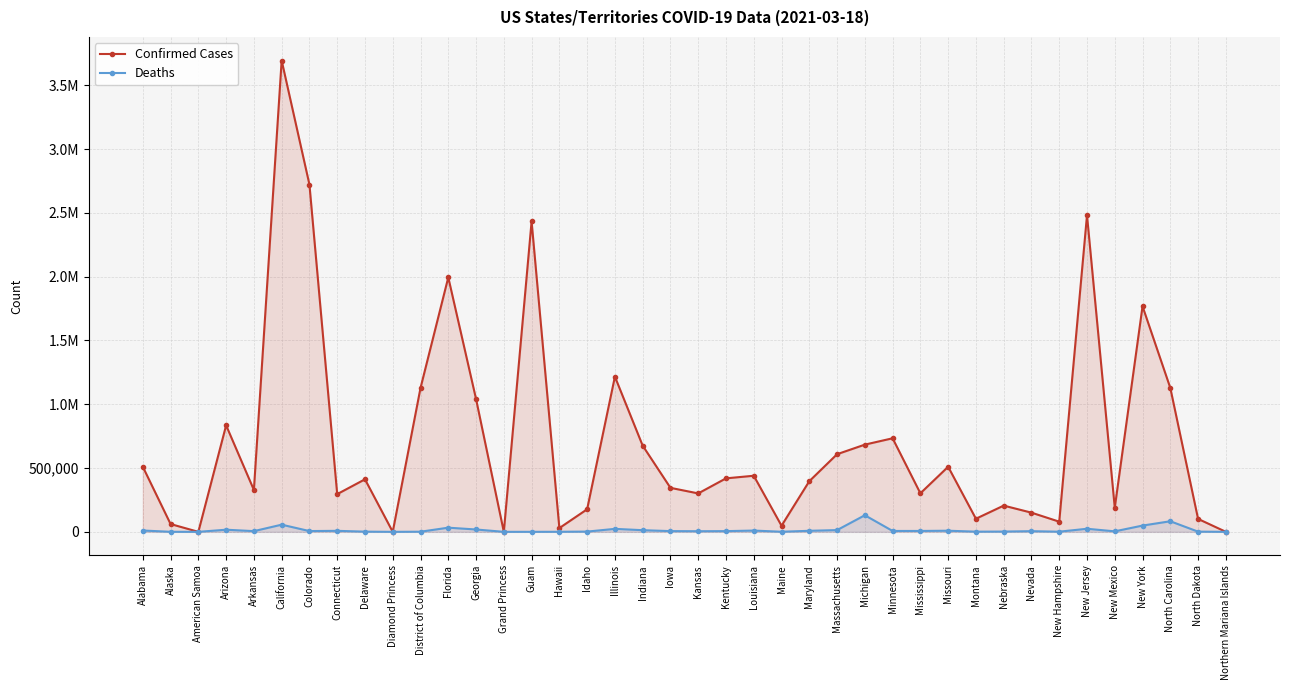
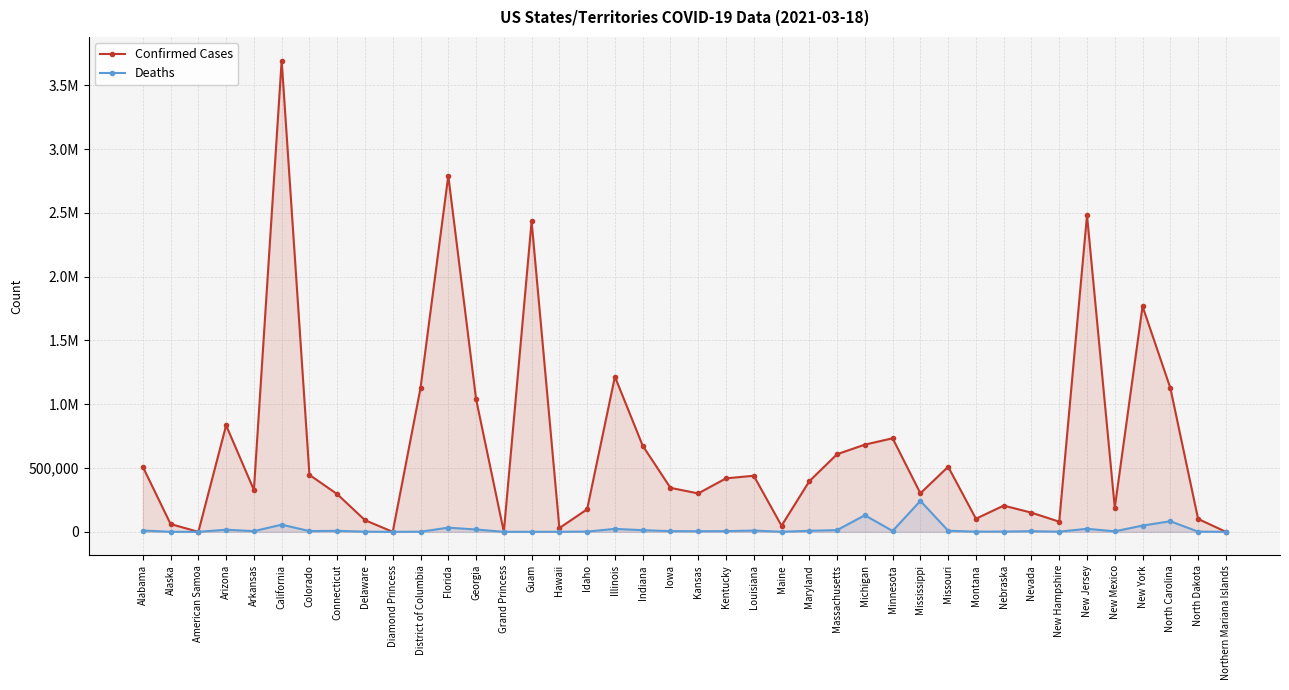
  {
    "Confirmed Cases": {
      "Alabama": "510,000",
      "Alaska": "60,000",
      "Arizona": "830,000",
      "Arkansas": "330,000",
      "California": "3,690,000",
-     "Colorado": "2,720,000",
+     "Colorado": "450,000",
      "Connecticut": "300,000",
-     "Delaware": "410,000",
+     "Delaware": "90,000",
      "District of Columbia": "1,130,000",
-     "Florida": "1,990,000",
+     "Florida": "2,790,000",
      "Georgia": "1,040,000",
      "Guam": "2,430,000",
      "Hawaii": "30,000",
      "Idaho": "180,000",
      "Illinois": "1,220,000",
      "Indiana": "680,000",
      "Iowa": "340,000",
      "Kansas": "300,000",
      "Kentucky": "420,000",
      "Louisiana": "440,000",
      "Maine": "50,000",
      "Maryland": "400,000",
      "Massachusetts": "610,000",
      "Michigan": "680,000",
      "Minnesota": "730,000",
      "Mississippi": "300,000",
      "Missouri": "510,000",
      "Montana": "100,000",
      "Nebraska": "210,000",
      "Nevada": "150,000",
      "New Hampshire": "80,000",
      "New Jersey": "2,480,000",
      "New Mexico": "190,000",
      "New York": "1,770,000",
      "North Carolina": "1,130,000",
      "North Dakota": "100,000"
    },
    "Deaths": {
      "Alabama": "10,000",
      "Alaska": "0",
      "Arizona": "20,000",
      "Arkansas": "10,000",
      "California": "60,000",
      "Colorado": "10,000",
      "Connecticut": "10,000",
      "Delaware": "0",
      "District of Columbia": "0",
      "Florida": "30,000",
      "Georgia": "20,000",
      "Guam": "0",
      "Hawaii": "0",
      "Idaho": "0",
      "Illinois": "20,000",
      "Indiana": "10,000",
      "Iowa": "10,000",
      "Kansas": "0",
      "Kentucky": "10,000",
      "Louisiana": "10,000",
      "Maine": "0",
      "Maryland": "10,000",
      "Massachusetts": "10,000",
      "Michigan": "130,000",
      "Minnesota": "10,000",
-     "Mississippi": "10,000",
+     "Mississippi": "240,000",
      "Missouri": "10,000",
      "Montana": "0",
      "Nebraska": "0",
      "Nevada": "10,000",
      "New Hampshire": "0",
      "New Jersey": "20,000",
      "New Mexico": "0",
      "New York": "50,000",
      "North Carolina": "80,000",
      "North Dakota": "0"
    }
  }
